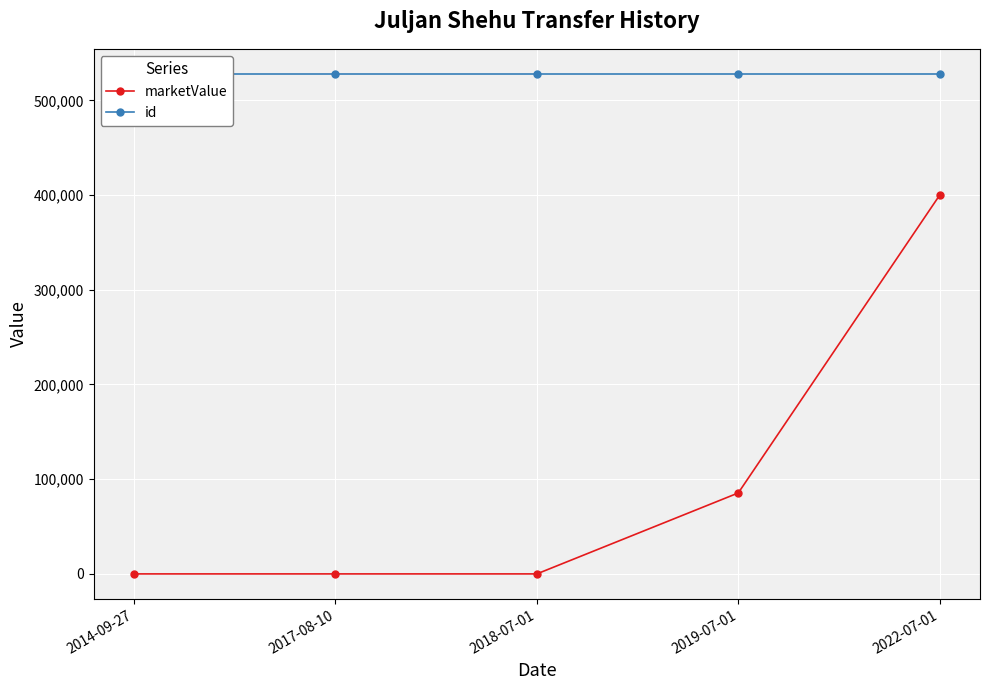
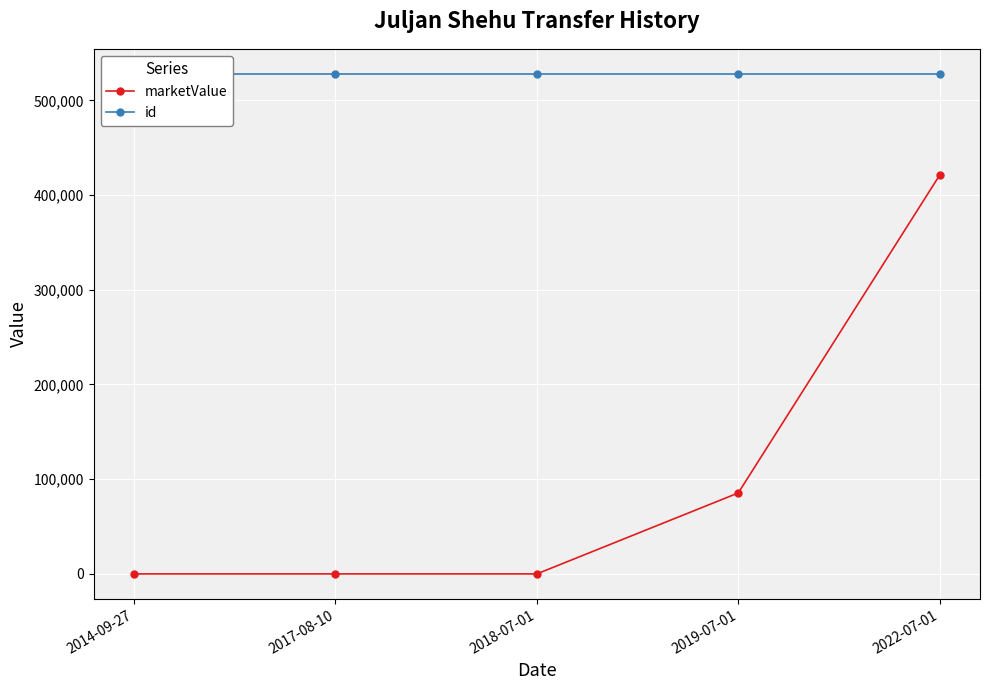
  {
    "marketValue": {
      "2014-09-27": "0",
      "2017-08-10": "0",
      "2018-07-01": "0",
      "2019-07-01": "90,000",
-     "2022-07-01": "400,000"
+     "2022-07-01": "420,000"
    },
    "id": {
      "2017-08-10": "530,000",
      "2018-07-01": "530,000",
      "2019-07-01": "530,000",
      "2022-07-01": "530,000"
    }
  }
